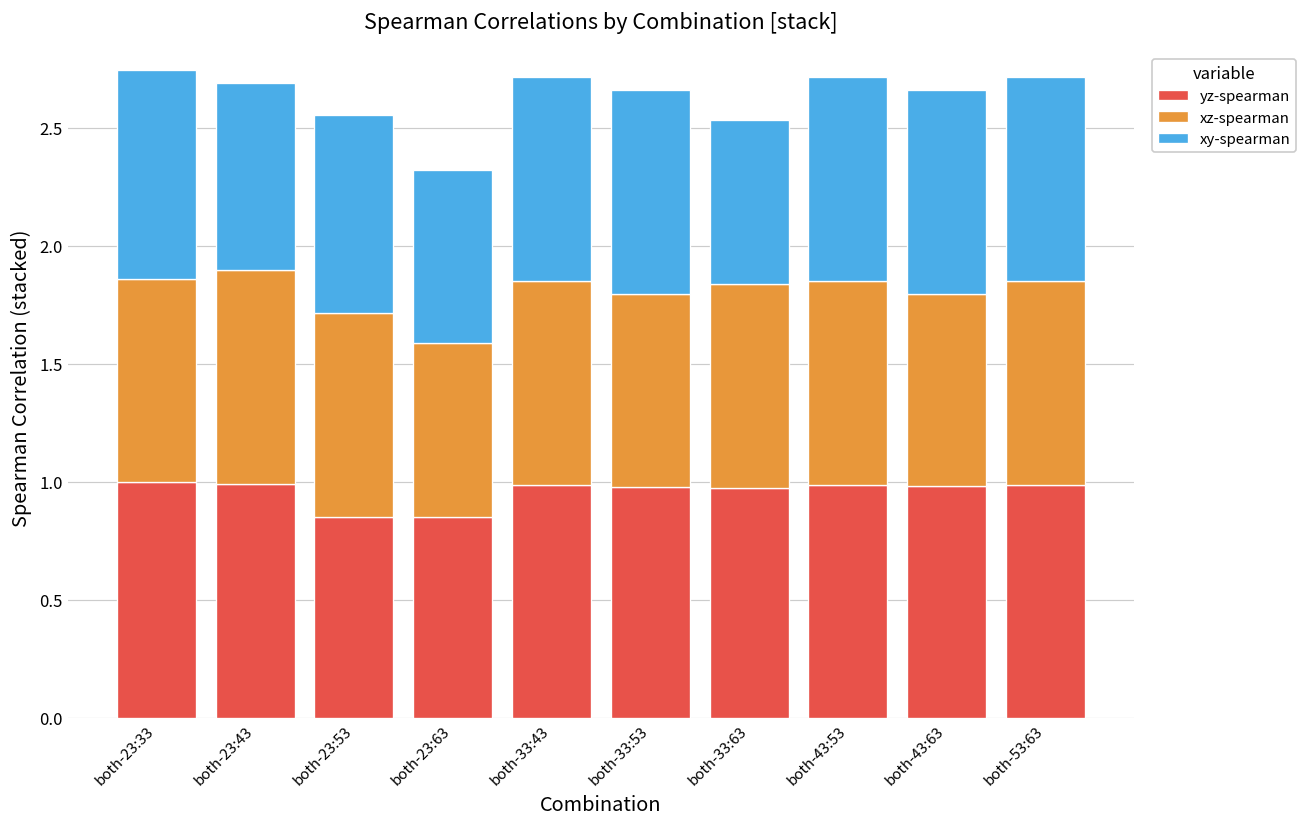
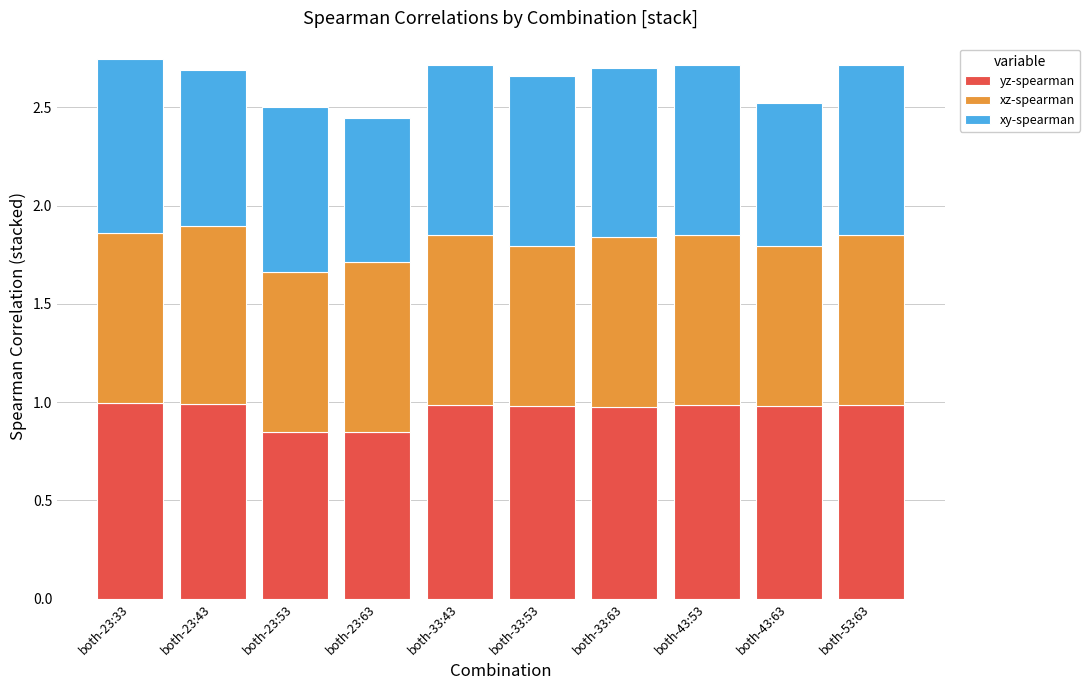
  {
    "yz-spearman": {
      "both-23:33": 1.00,
      "both-23:43": 0.99,
      "both-23:53": 0.85,
      "both-23:63": 0.85,
      "both-33:43": 0.98,
      "both-33:53": 0.98,
      "both-33:63": 0.98,
      "both-43:53": 0.99,
      "both-43:63": 0.98,
      "both-53:63": 0.99
    },
    "xz-spearman": {
      "both-23:33": 0.86,
      "both-23:43": 0.91,
-     "both-23:53": 0.86,
-     "both-23:63": 0.74,
+     "both-23:53": 0.81,
+     "both-23:63": 0.86,
      "both-33:43": 0.86,
      "both-33:53": 0.82,
      "both-33:63": 0.86,
      "both-43:53": 0.86,
      "both-43:63": 0.81,
      "both-53:63": 0.86
    },
    "xy-spearman": {
      "both-23:33": 0.88,
      "both-23:43": 0.79,
      "both-23:53": 0.84,
      "both-23:63": 0.73,
      "both-33:43": 0.86,
      "both-33:53": 0.86,
-     "both-33:63": 0.69,
+     "both-33:63": 0.86,
      "both-43:53": 0.86,
-     "both-43:63": 0.86,
+     "both-43:63": 0.72,
      "both-53:63": 0.86
    }
  }
